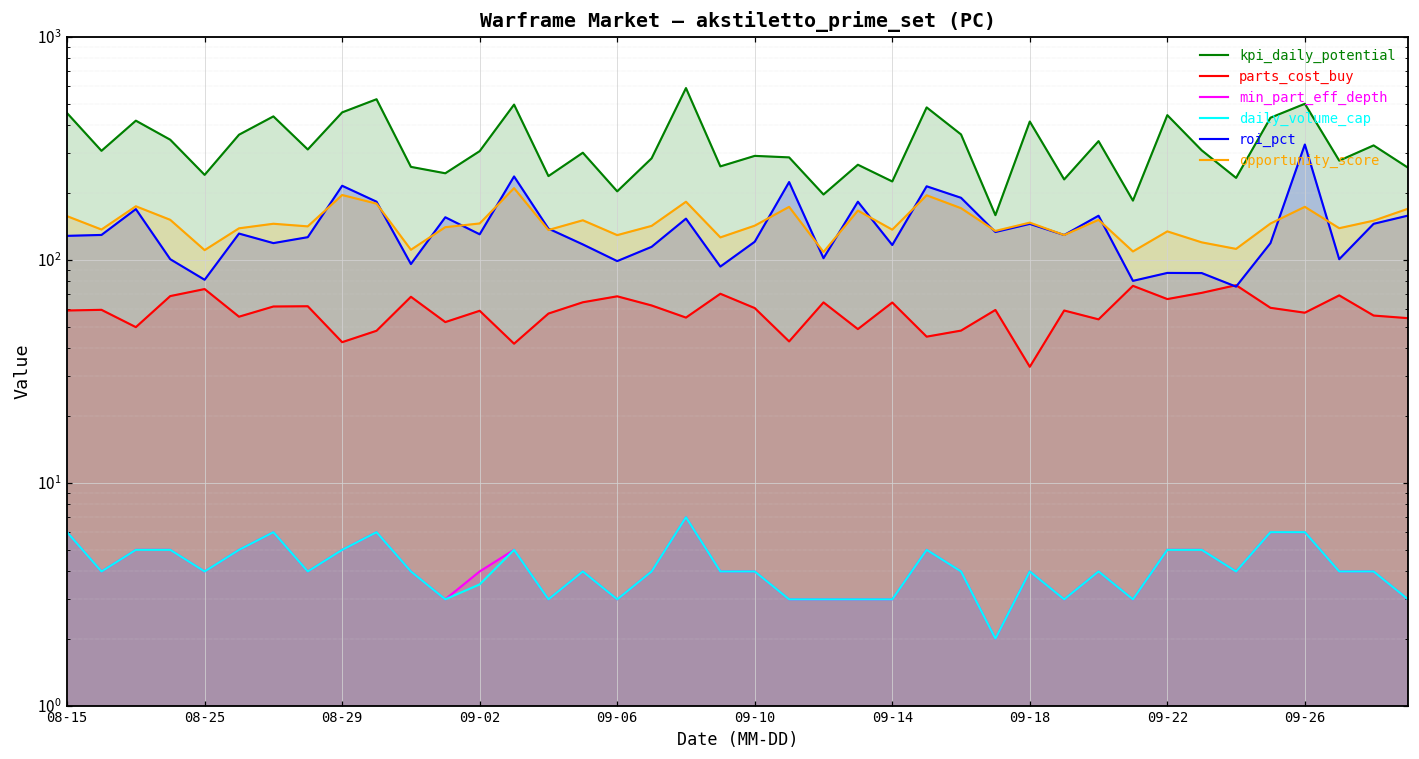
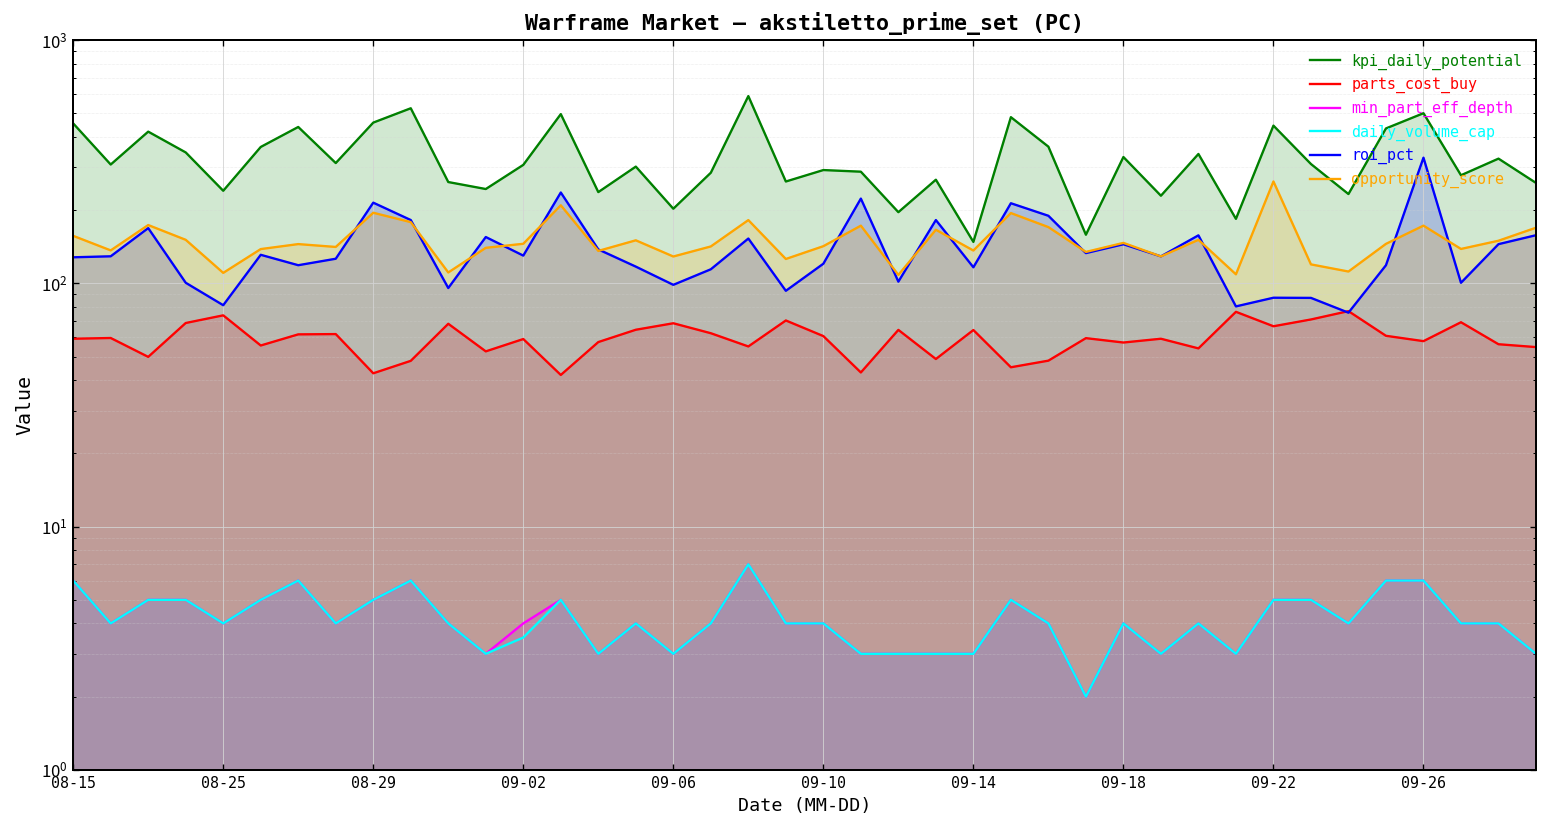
  {
    "kpi_daily_potential": {
      "08-15": 450,
      "08-25": 240,
      "08-29": 460,
      "09-02": 310,
      "09-06": 200,
      "09-10": 290,
-     "09-14": 220,
-     "09-18": 420,
+     "09-14": 150,
+     "09-18": 330,
      "09-22": 440,
      "09-26": 500
    },
    "parts_cost_buy": {
      "08-15": 59,
      "08-25": 74,
      "08-29": 43,
      "09-02": 59,
      "09-06": 69,
      "09-10": 61,
      "09-14": 64,
-     "09-18": 33,
+     "09-18": 57,
      "09-22": 67,
      "09-26": 58
    },
    "min_part_eff_depth": {
      "09-02": 4
    },
    "daily_volume_cap": {
      "09-02": 3.5
    },
    "roi_pct": {
      "08-15": 130,
      "08-25": 81,
      "08-29": 210,
      "09-02": 130,
      "09-06": 100,
      "09-10": 120,
      "09-14": 120,
      "09-22": 87,
      "09-26": 330
    },
    "opportunity_score": {
      "08-15": 160,
      "08-25": 110,
      "08-29": 190,
      "09-02": 150,
      "09-06": 130,
      "09-10": 140,
      "09-14": 140,
-     "09-22": 130,
+     "09-22": 260,
      "09-26": 170
    }
  }
